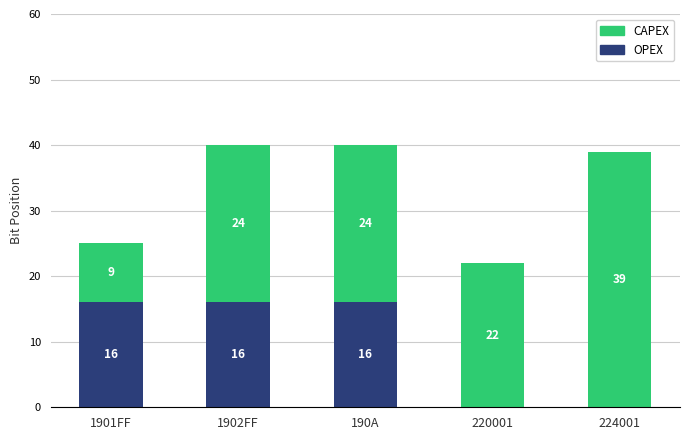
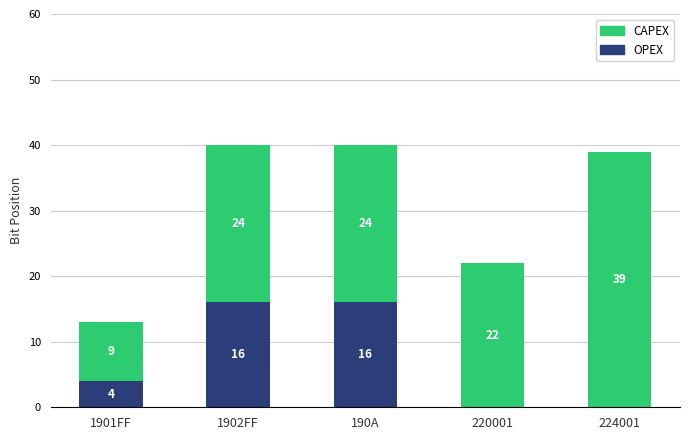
  {
    "OPEX": {
-     "1901FF": 16,
+     "1901FF": 4,
      "1902FF": 16,
      "190A": 16
    },
    "CAPEX": {
      "1901FF": 9,
      "1902FF": 24,
      "190A": 24,
      "220001": 22,
      "224001": 39
    }
  }
